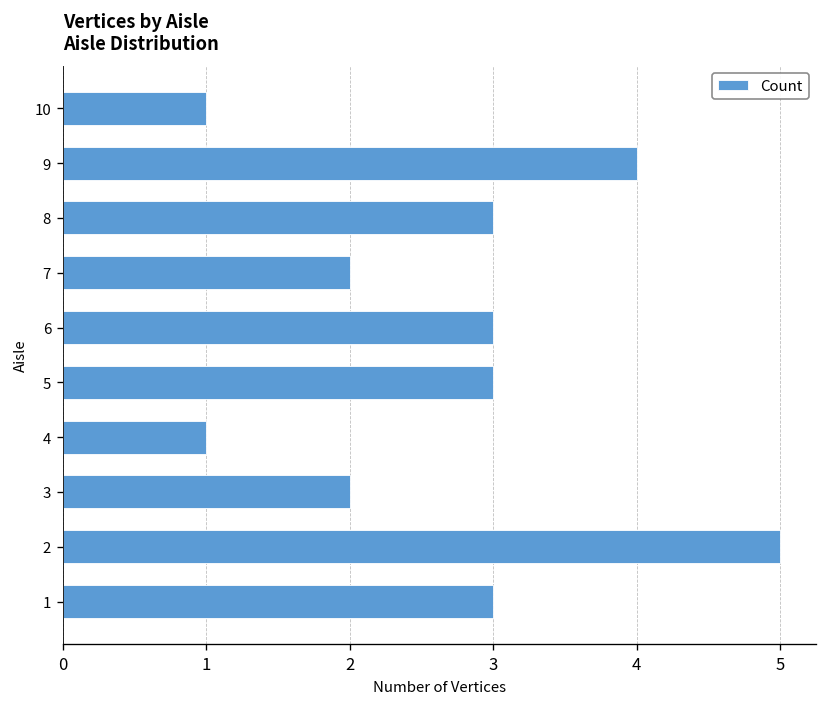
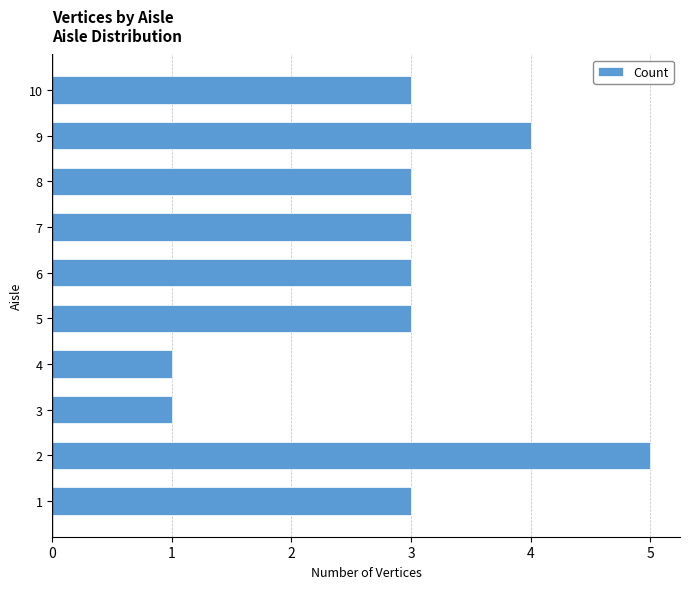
  {
-   "10": 1,
+   "10": 3,
    "9": 4,
    "8": 3,
-   "7": 2,
+   "7": 3,
    "6": 3,
    "5": 3,
    "4": 1,
-   "3": 2,
+   "3": 1,
    "2": 5,
    "1": 3
  }
